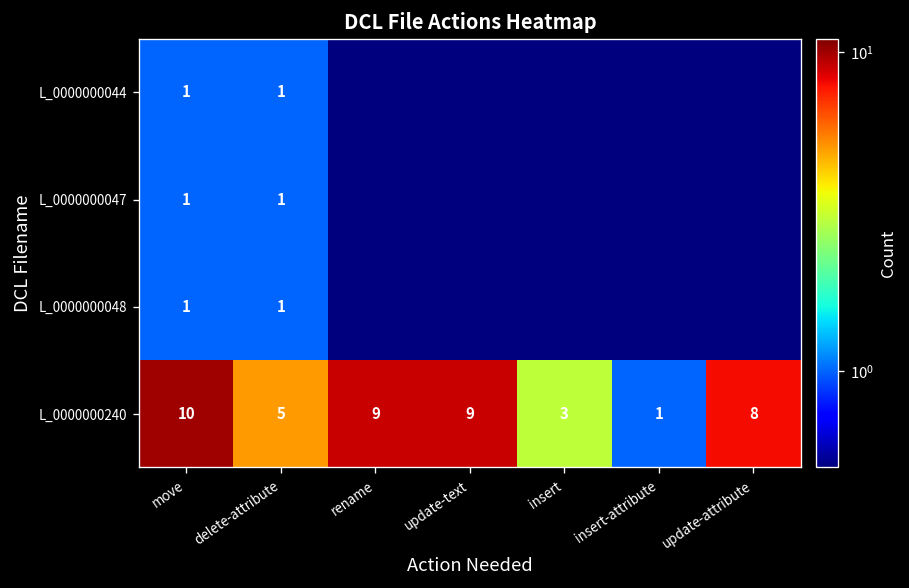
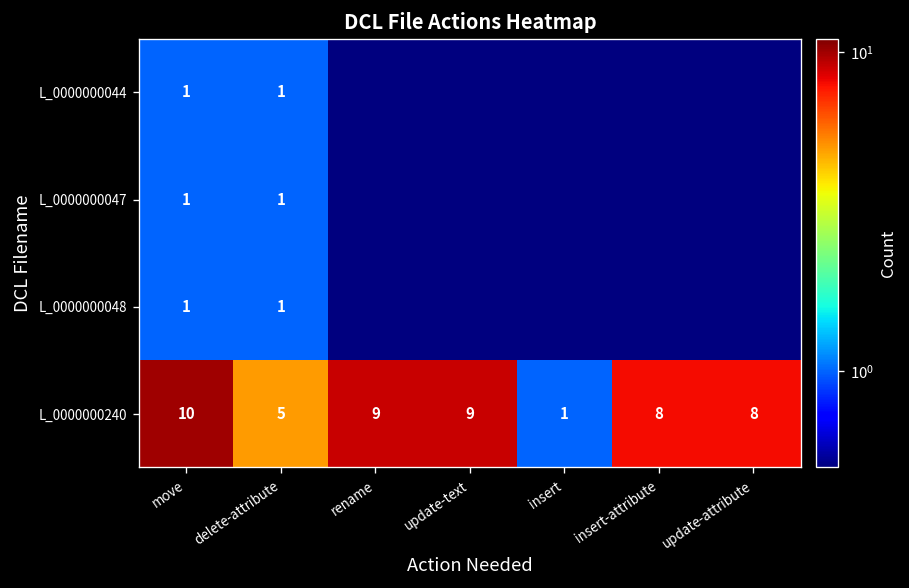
  {
    "L_0000000044": {
      "move": 1,
      "delete-attribute": 1
    },
    "L_0000000047": {
      "move": 1,
      "delete-attribute": 1
    },
    "L_0000000048": {
      "move": 1,
      "delete-attribute": 1
    },
    "L_0000000240": {
      "move": 10,
      "delete-attribute": 5,
      "rename": 9,
      "update-text": 9,
-     "insert": 3,
-     "insert-attribute": 1,
+     "insert": 1,
+     "insert-attribute": 8,
      "update-attribute": 8
    }
  }
